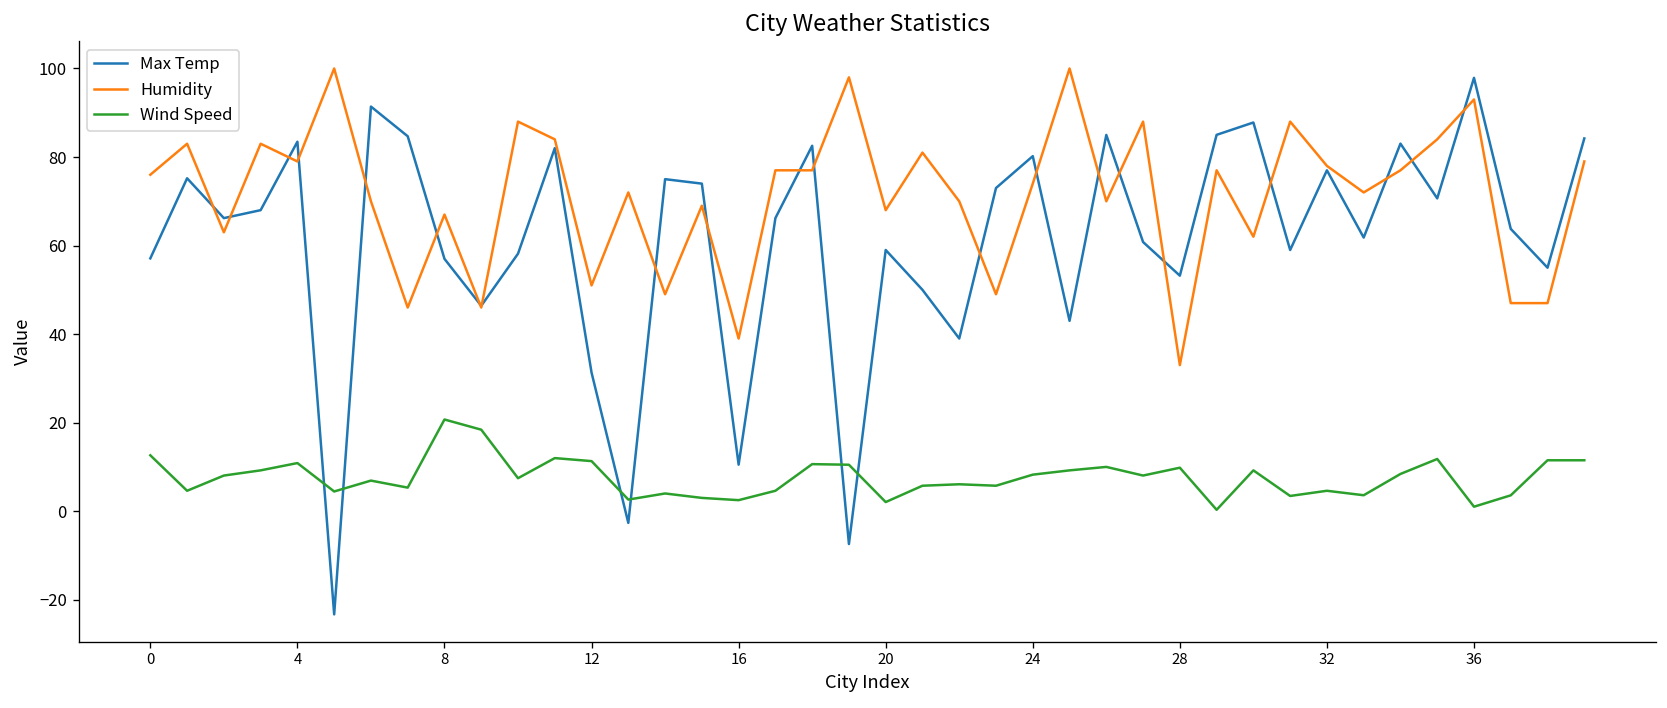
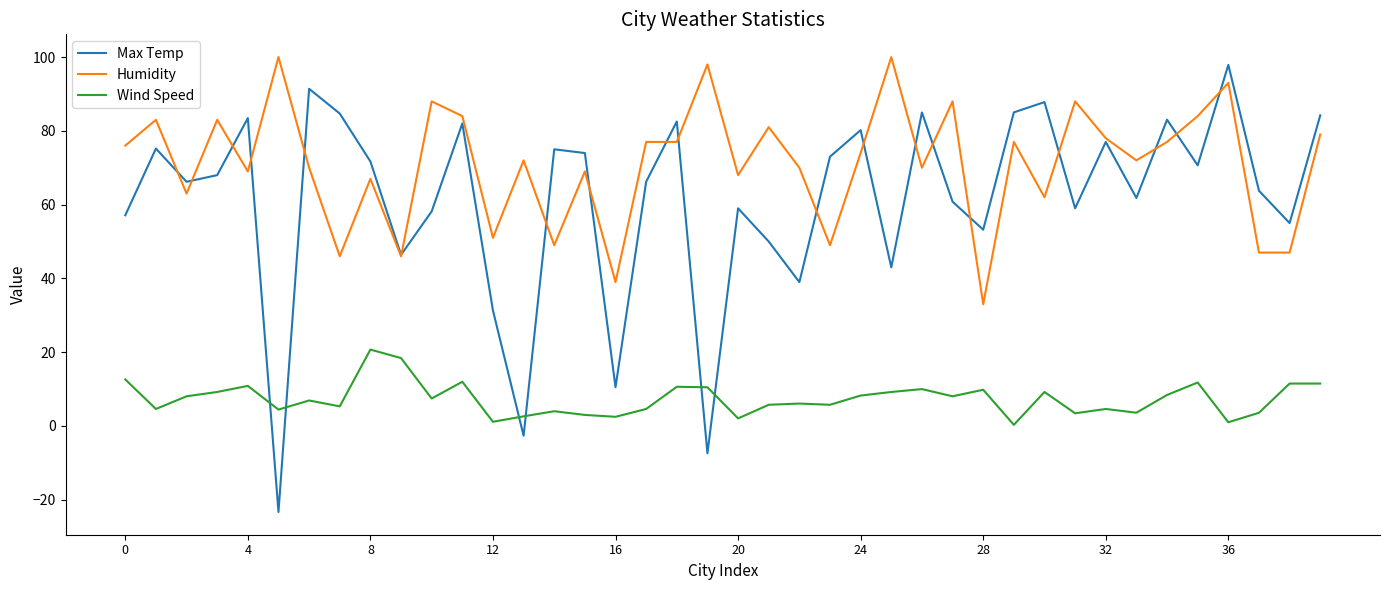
  {
    "Max Temp": {
      "0": 57,
      "4": 83,
-     "8": 57,
+     "8": 72,
      "12": 31,
      "16": 11,
      "20": 59,
      "24": 80,
      "28": 53,
      "32": 77,
      "36": 98
    },
    "Humidity": {
      "0": 76,
-     "4": 79,
+     "4": 69,
      "8": 67,
      "12": 51,
      "16": 39,
      "20": 68,
      "24": 74,
      "28": 33,
      "32": 78,
      "36": 93
    },
    "Wind Speed": {
      "0": 13,
      "4": 11,
      "8": 21,
-     "12": 11,
+     "12": 1,
      "16": 2,
      "20": 2,
      "24": 8,
      "28": 10,
      "32": 5,
      "36": 1
    }
  }
